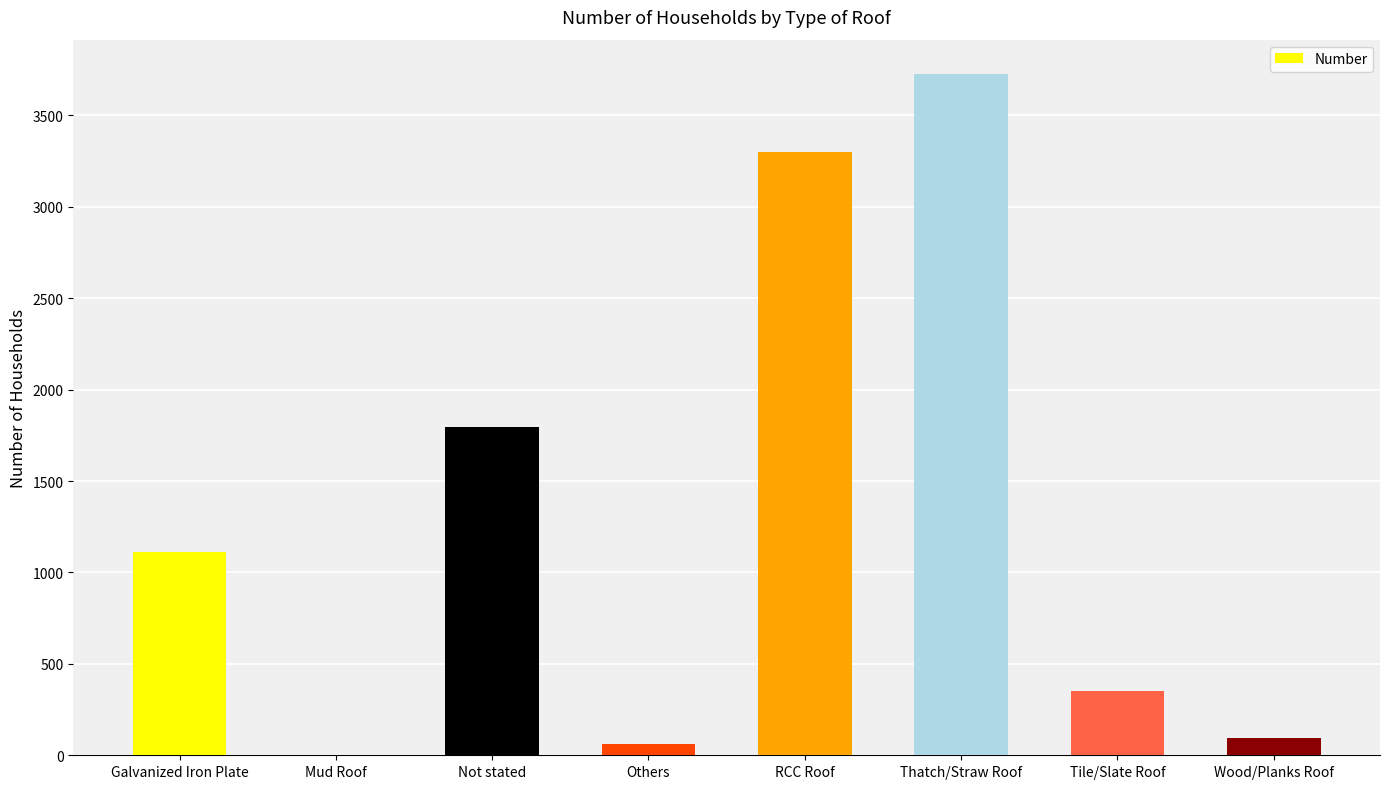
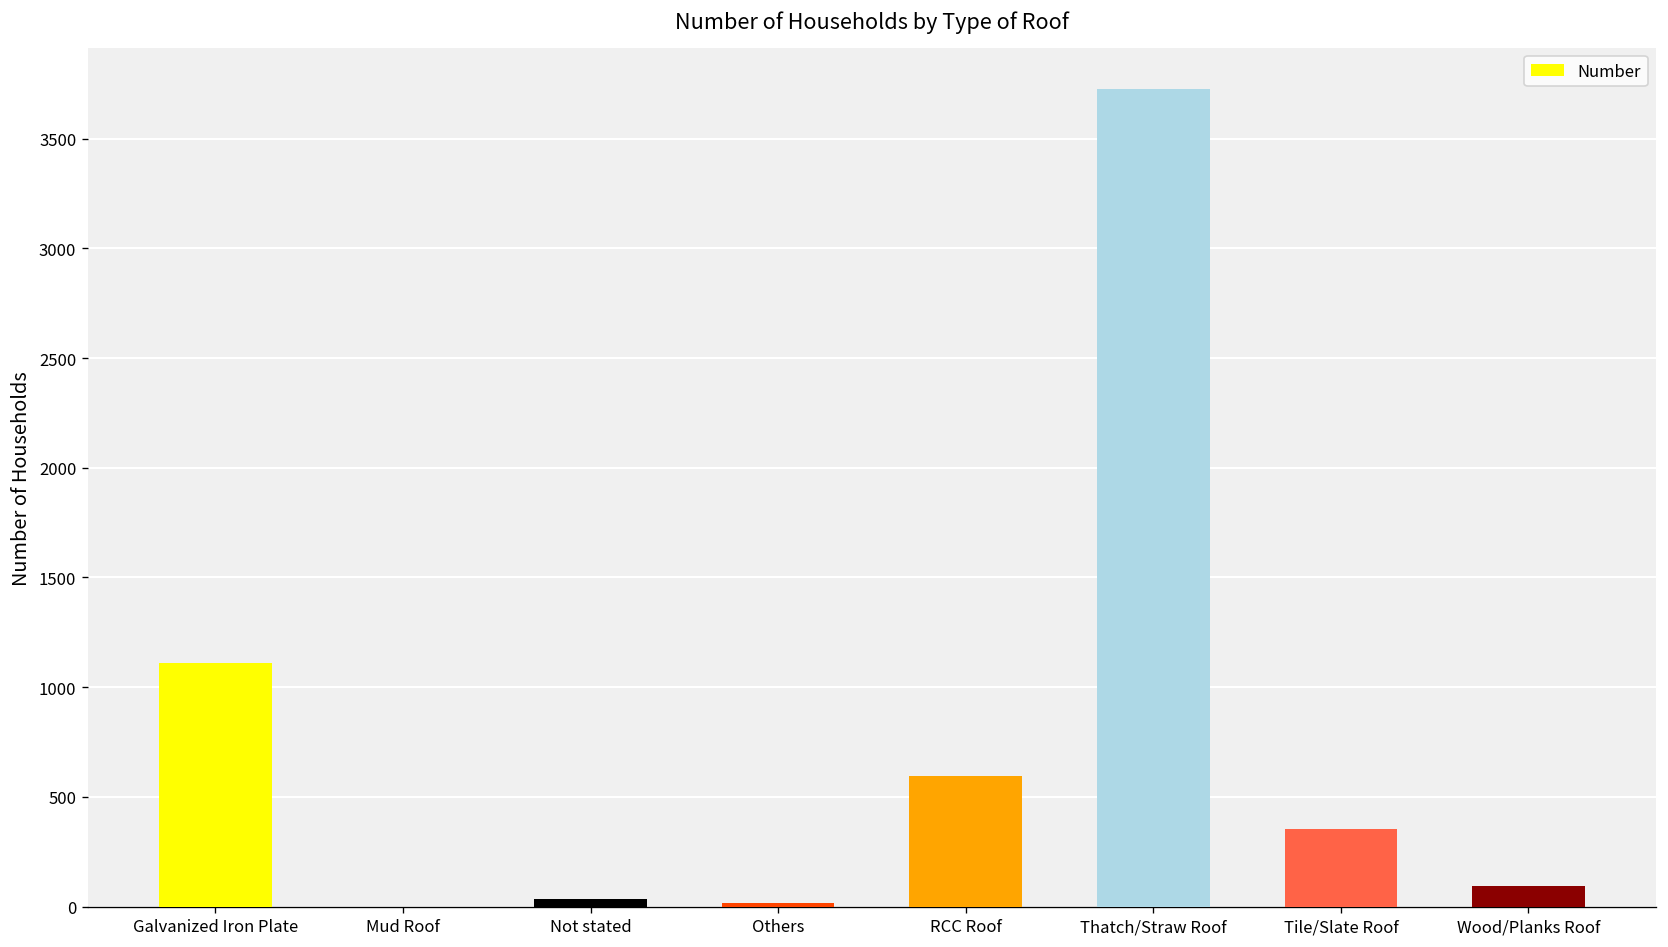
  {
    "Galvanized Iron Plate": 1110,
    "Mud Roof": 0,
-   "Not stated": 1800,
-   "Others": 60,
-   "RCC Roof": 3300,
+   "Not stated": 40,
+   "Others": 20,
+   "RCC Roof": 590,
    "Thatch/Straw Roof": 3730,
    "Tile/Slate Roof": 350,
    "Wood/Planks Roof": 100
  }
